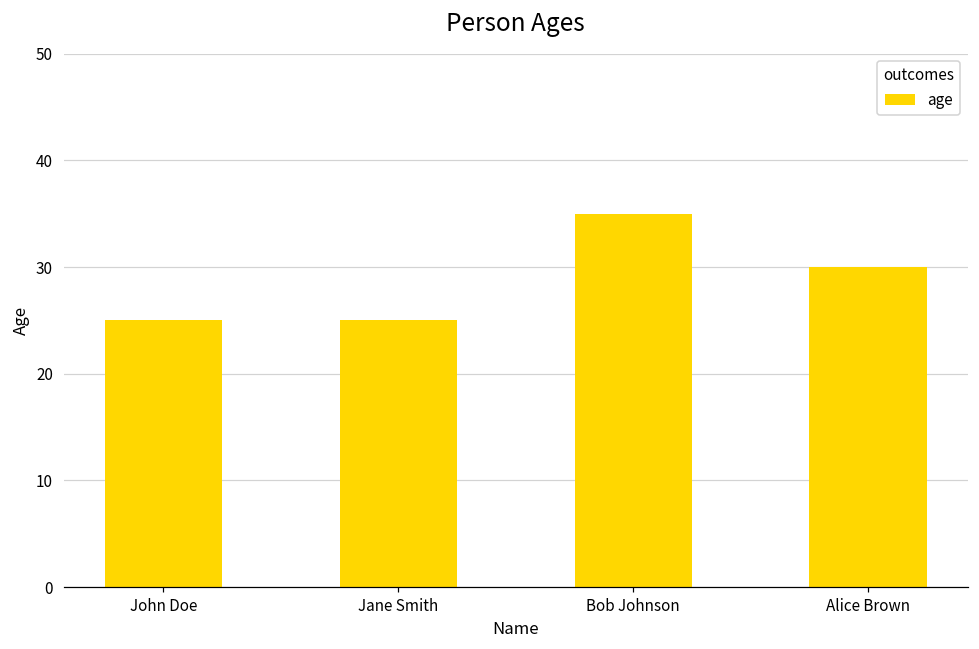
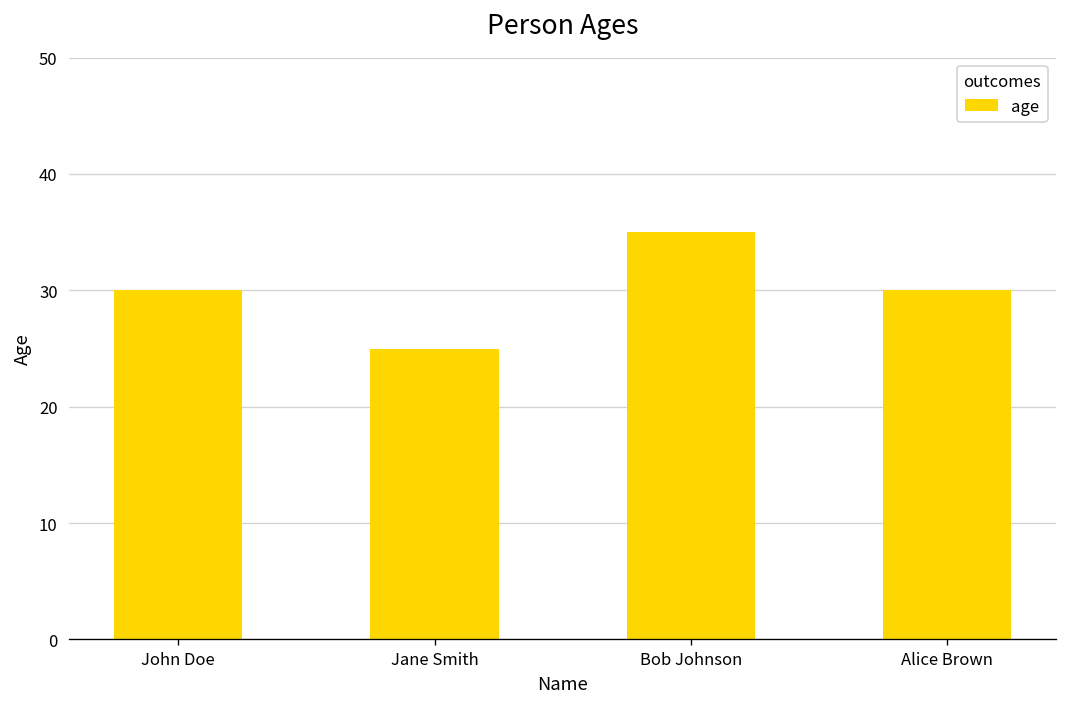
  {
-   "John Doe": 25,
+   "John Doe": 30,
    "Jane Smith": 25,
    "Bob Johnson": 35,
    "Alice Brown": 30
  }
